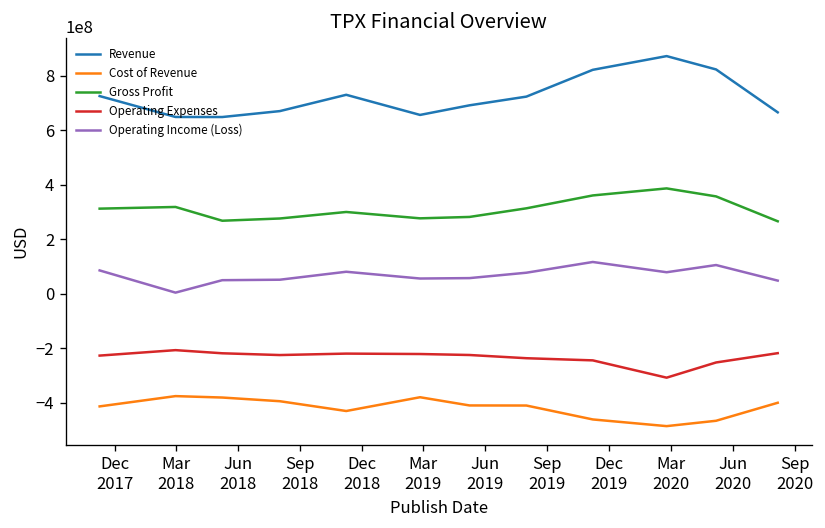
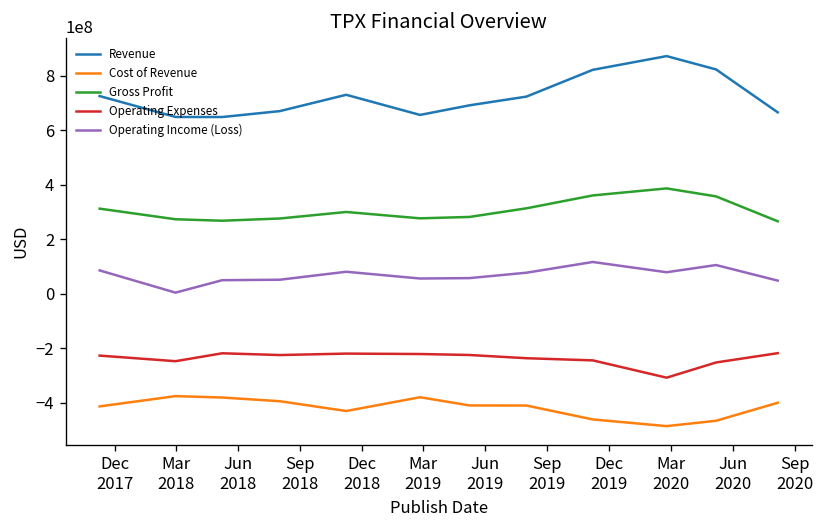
  {
    "Revenue": {
      "Mar 2018": 650000000
    },
    "Cost of Revenue": {
      "Mar 2018": -370000000
    },
    "Gross Profit": {
-     "Mar 2018": 320000000
+     "Mar 2018": 270000000
    },
    "Operating Expenses": {
-     "Mar 2018": -210000000
+     "Mar 2018": -250000000
    },
    "Operating Income (Loss)": {
      "Mar 2018": 0
    }
  }
